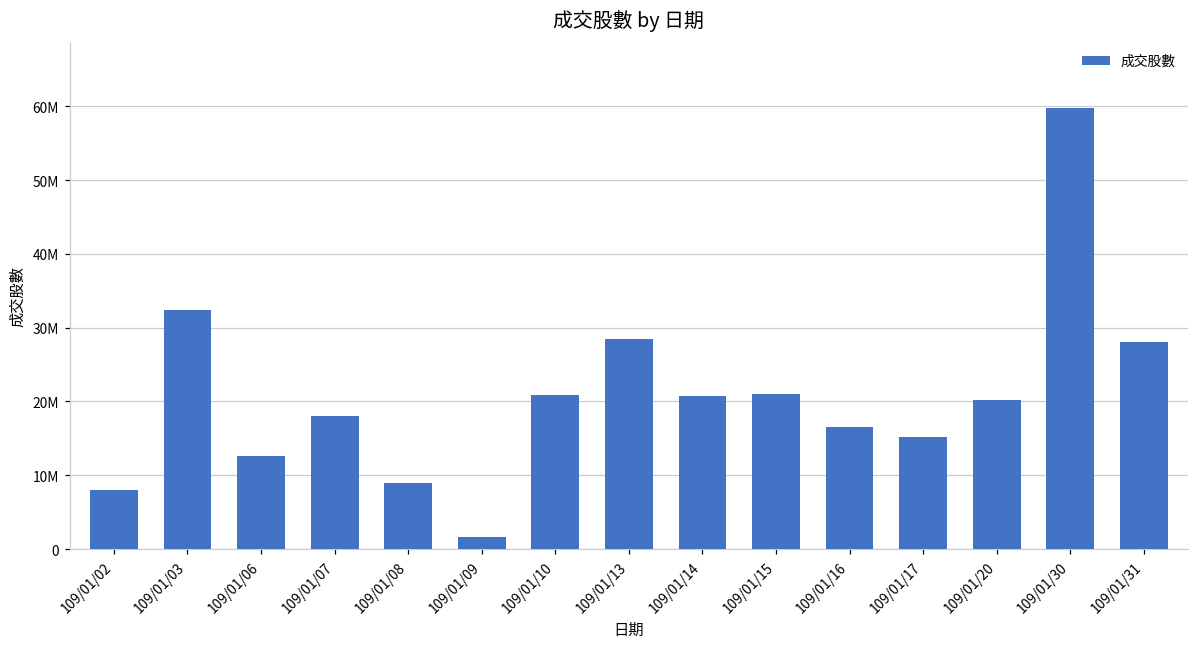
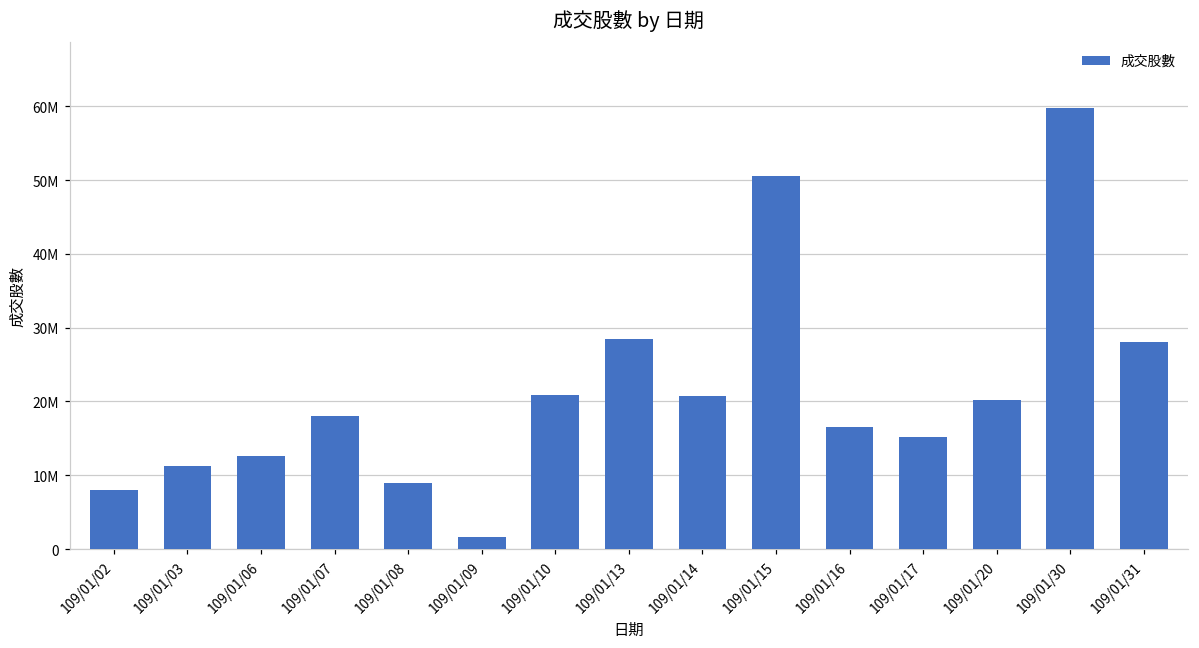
  {
    "109/01/02": 8000000,
-   "109/01/03": 32000000,
+   "109/01/03": 11000000,
    "109/01/06": 13000000,
    "109/01/07": 18000000,
    "109/01/08": 9000000,
    "109/01/09": 2000000,
    "109/01/10": 21000000,
    "109/01/13": 28000000,
    "109/01/14": 21000000,
-   "109/01/15": 21000000,
+   "109/01/15": 51000000,
    "109/01/16": 17000000,
    "109/01/17": 15000000,
    "109/01/20": 20000000,
    "109/01/30": 60000000,
    "109/01/31": 28000000
  }
